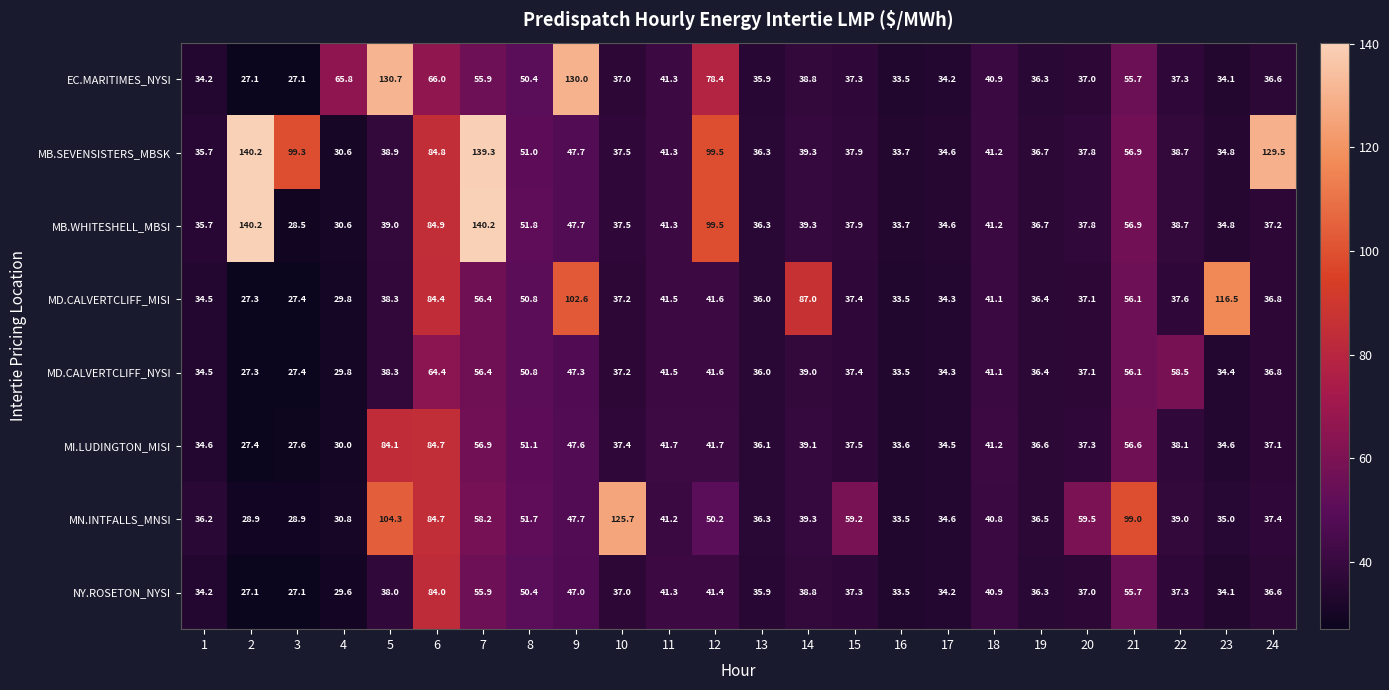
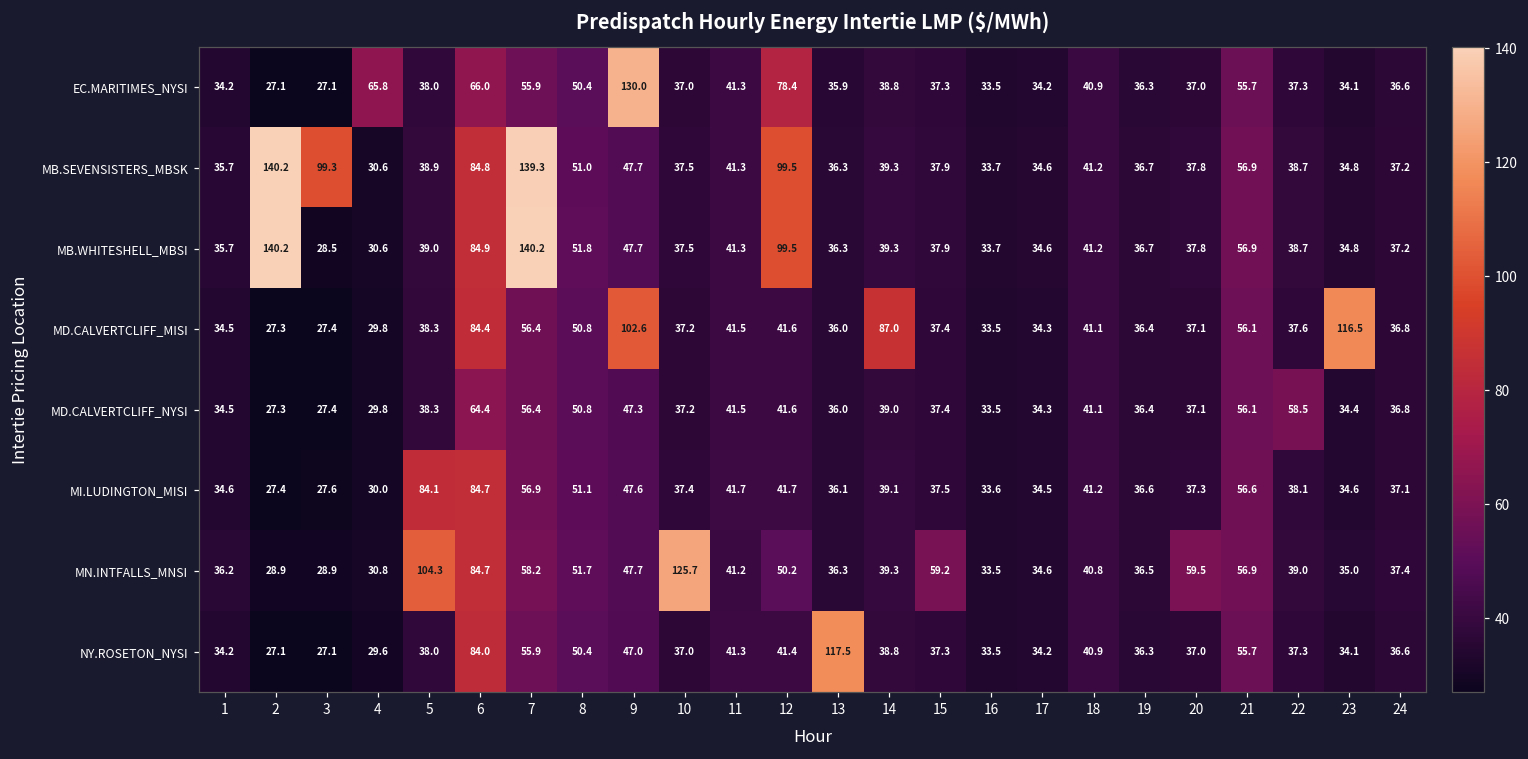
  {
    "EC.MARITIMES_NYSI": {
      "1": 34.2,
      "2": 27.1,
      "3": 27.1,
      "4": 65.8,
-     "5": 130.7,
+     "5": 38.0,
      "6": 66.0,
      "7": 55.9,
      "8": 50.4,
      "9": 130.0,
      "10": 37.0,
      "11": 41.3,
      "12": 78.4,
      "13": 35.9,
      "14": 38.8,
      "15": 37.3,
      "16": 33.5,
      "17": 34.2,
      "18": 40.9,
      "19": 36.3,
      "20": 37.0,
      "21": 55.7,
      "22": 37.3,
      "23": 34.1,
      "24": 36.6
    },
    "MB.SEVENSISTERS_MBSK": {
      "1": 35.7,
      "2": 140.2,
      "3": 99.3,
      "4": 30.6,
      "5": 38.9,
      "6": 84.8,
      "7": 139.3,
      "8": 51.0,
      "9": 47.7,
      "10": 37.5,
      "11": 41.3,
      "12": 99.5,
      "13": 36.3,
      "14": 39.3,
      "15": 37.9,
      "16": 33.7,
      "17": 34.6,
      "18": 41.2,
      "19": 36.7,
      "20": 37.8,
      "21": 56.9,
      "22": 38.7,
      "23": 34.8,
-     "24": 129.5
+     "24": 37.2
    },
    "MB.WHITESHELL_MBSI": {
      "1": 35.7,
      "2": 140.2,
      "3": 28.5,
      "4": 30.6,
      "5": 39.0,
      "6": 84.9,
      "7": 140.2,
      "8": 51.8,
      "9": 47.7,
      "10": 37.5,
      "11": 41.3,
      "12": 99.5,
      "13": 36.3,
      "14": 39.3,
      "15": 37.9,
      "16": 33.7,
      "17": 34.6,
      "18": 41.2,
      "19": 36.7,
      "20": 37.8,
      "21": 56.9,
      "22": 38.7,
      "23": 34.8,
      "24": 37.2
    },
    "MD.CALVERTCLIFF_MISI": {
      "1": 34.5,
      "2": 27.3,
      "3": 27.4,
      "4": 29.8,
      "5": 38.3,
      "6": 84.4,
      "7": 56.4,
      "8": 50.8,
      "9": 102.6,
      "10": 37.2,
      "11": 41.5,
      "12": 41.6,
      "13": 36.0,
      "14": 87.0,
      "15": 37.4,
      "16": 33.5,
      "17": 34.3,
      "18": 41.1,
      "19": 36.4,
      "20": 37.1,
      "21": 56.1,
      "22": 37.6,
      "23": 116.5,
      "24": 36.8
    },
    "MD.CALVERTCLIFF_NYSI": {
      "1": 34.5,
      "2": 27.3,
      "3": 27.4,
      "4": 29.8,
      "5": 38.3,
      "6": 64.4,
      "7": 56.4,
      "8": 50.8,
      "9": 47.3,
      "10": 37.2,
      "11": 41.5,
      "12": 41.6,
      "13": 36.0,
      "14": 39.0,
      "15": 37.4,
      "16": 33.5,
      "17": 34.3,
      "18": 41.1,
      "19": 36.4,
      "20": 37.1,
      "21": 56.1,
      "22": 58.5,
      "23": 34.4,
      "24": 36.8
    },
    "MI.LUDINGTON_MISI": {
      "1": 34.6,
      "2": 27.4,
      "3": 27.6,
      "4": 30.0,
      "5": 84.1,
      "6": 84.7,
      "7": 56.9,
      "8": 51.1,
      "9": 47.6,
      "10": 37.4,
      "11": 41.7,
      "12": 41.7,
      "13": 36.1,
      "14": 39.1,
      "15": 37.5,
      "16": 33.6,
      "17": 34.5,
      "18": 41.2,
      "19": 36.6,
      "20": 37.3,
      "21": 56.6,
      "22": 38.1,
      "23": 34.6,
      "24": 37.1
    },
    "MN.INTFALLS_MNSI": {
      "1": 36.2,
      "2": 28.9,
      "3": 28.9,
      "4": 30.8,
      "5": 104.3,
      "6": 84.7,
      "7": 58.2,
      "8": 51.7,
      "9": 47.7,
      "10": 125.7,
      "11": 41.2,
      "12": 50.2,
      "13": 36.3,
      "14": 39.3,
      "15": 59.2,
      "16": 33.5,
      "17": 34.6,
      "18": 40.8,
      "19": 36.5,
      "20": 59.5,
-     "21": 99.0,
+     "21": 56.9,
      "22": 39.0,
      "23": 35.0,
      "24": 37.4
    },
    "NY.ROSETON_NYSI": {
      "1": 34.2,
      "2": 27.1,
      "3": 27.1,
      "4": 29.6,
      "5": 38.0,
      "6": 84.0,
      "7": 55.9,
      "8": 50.4,
      "9": 47.0,
      "10": 37.0,
      "11": 41.3,
      "12": 41.4,
-     "13": 35.9,
+     "13": 117.5,
      "14": 38.8,
      "15": 37.3,
      "16": 33.5,
      "17": 34.2,
      "18": 40.9,
      "19": 36.3,
      "20": 37.0,
      "21": 55.7,
      "22": 37.3,
      "23": 34.1,
      "24": 36.6
    }
  }
